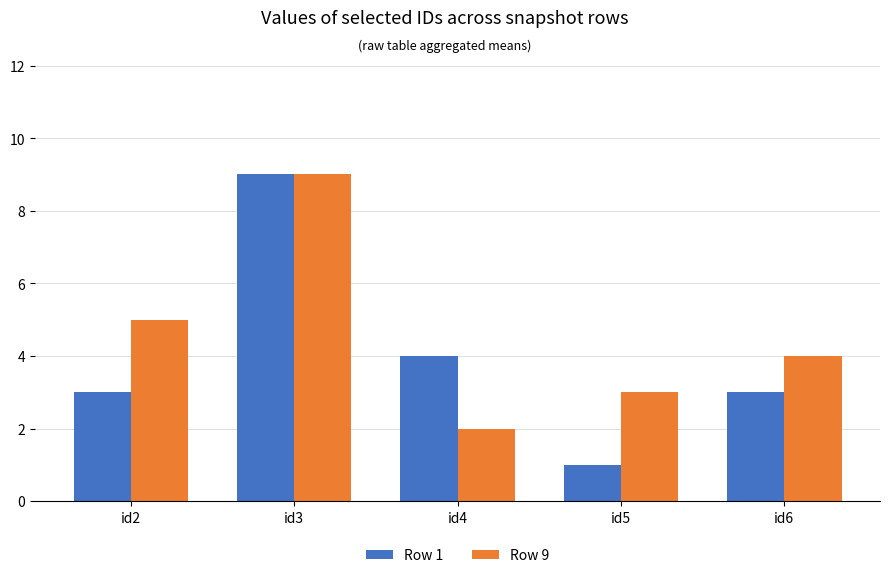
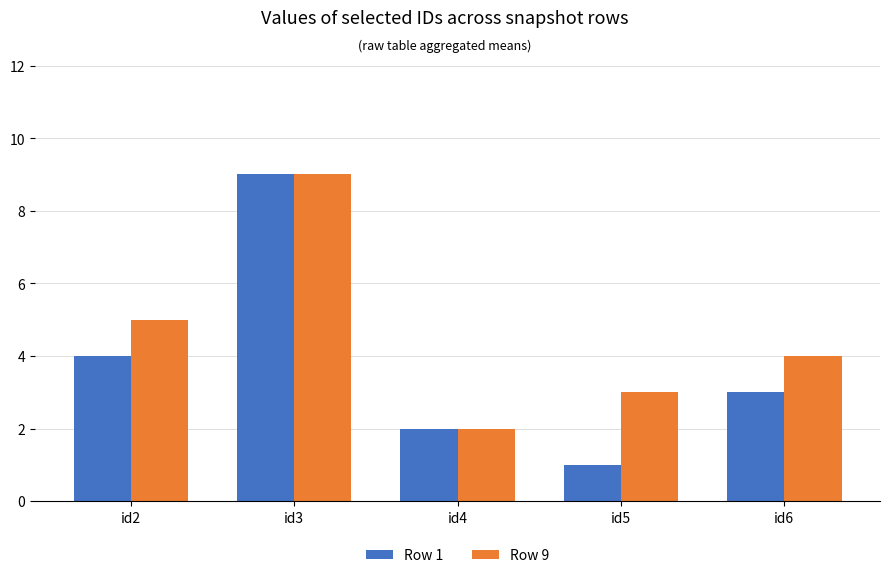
  {
    "Row 1": {
-     "id2": 3,
+     "id2": 4,
      "id3": 9,
-     "id4": 4,
+     "id4": 2,
      "id5": 1,
      "id6": 3
    },
    "Row 9": {
      "id2": 5,
      "id3": 9,
      "id4": 2,
      "id5": 3,
      "id6": 4
    }
  }
